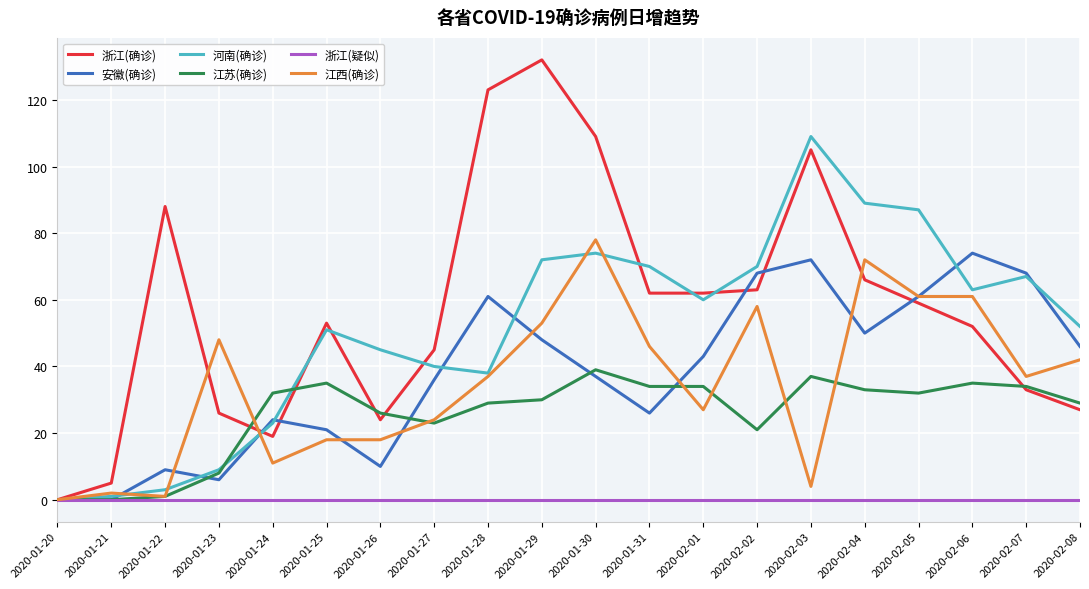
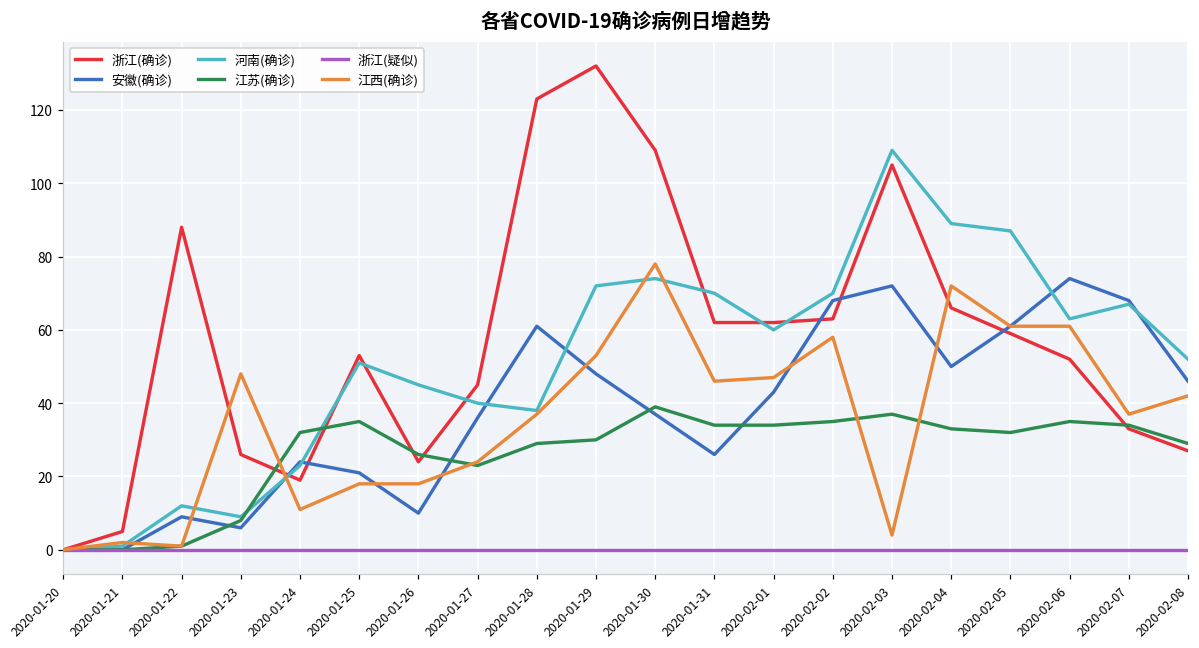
  {
    "浙江(确诊)": {
      "2020-01-21": 5,
      "2020-01-22": 88,
      "2020-01-23": 26,
      "2020-01-24": 19,
      "2020-01-25": 53,
      "2020-01-26": 24,
      "2020-01-27": 45,
      "2020-01-28": 123,
      "2020-01-29": 132,
      "2020-01-30": 109,
      "2020-01-31": 62,
      "2020-02-01": 62,
      "2020-02-02": 63,
      "2020-02-03": 105,
      "2020-02-04": 66,
      "2020-02-05": 59,
      "2020-02-06": 52,
      "2020-02-07": 33,
      "2020-02-08": 27
    },
    "安徽(确诊)": {
      "2020-01-22": 9,
      "2020-01-23": 6,
      "2020-01-24": 24,
      "2020-01-25": 21,
      "2020-01-26": 10,
      "2020-01-27": 36,
      "2020-01-28": 61,
      "2020-01-29": 48,
      "2020-01-30": 37,
      "2020-01-31": 26,
      "2020-02-01": 43,
      "2020-02-02": 68,
      "2020-02-03": 72,
      "2020-02-04": 50,
      "2020-02-06": 74,
      "2020-02-07": 68,
      "2020-02-08": 46
    },
    "河南(确诊)": {
      "2020-01-21": 1,
-     "2020-01-22": 3,
+     "2020-01-22": 12,
      "2020-01-23": 9,
      "2020-01-24": 23,
      "2020-01-25": 51,
      "2020-01-26": 45,
      "2020-01-27": 40,
      "2020-01-28": 38,
      "2020-01-29": 72,
      "2020-01-30": 74,
      "2020-01-31": 70,
      "2020-02-01": 60,
      "2020-02-02": 70,
      "2020-02-03": 109,
      "2020-02-04": 89,
      "2020-02-05": 87,
      "2020-02-06": 63,
      "2020-02-07": 67,
      "2020-02-08": 52
    },
    "江苏(确诊)": {
      "2020-01-23": 8,
      "2020-01-24": 32,
      "2020-01-25": 35,
      "2020-01-26": 26,
      "2020-01-27": 23,
      "2020-01-28": 29,
      "2020-01-29": 30,
      "2020-01-30": 39,
      "2020-01-31": 34,
      "2020-02-01": 34,
-     "2020-02-02": 21,
+     "2020-02-02": 35,
      "2020-02-03": 37,
      "2020-02-04": 33,
      "2020-02-05": 32,
      "2020-02-06": 35,
      "2020-02-07": 34,
      "2020-02-08": 29
    },
    "浙江(疑似)": {
      "2020-01-22": 0,
      "2020-01-23": 0,
      "2020-01-24": 0,
      "2020-01-25": 0,
      "2020-01-26": 0,
      "2020-01-27": 0,
      "2020-01-28": 0,
      "2020-01-29": 0,
      "2020-01-30": 0,
      "2020-01-31": 0,
      "2020-02-01": 0,
      "2020-02-02": 0,
      "2020-02-03": 0,
      "2020-02-04": 0,
      "2020-02-05": 0,
      "2020-02-06": 0,
      "2020-02-07": 0,
      "2020-02-08": 0
    },
    "江西(确诊)": {
      "2020-01-21": 2,
      "2020-01-23": 48,
      "2020-01-24": 11,
      "2020-01-25": 18,
      "2020-01-26": 18,
      "2020-01-27": 24,
      "2020-01-28": 37,
      "2020-01-29": 53,
      "2020-01-30": 78,
      "2020-01-31": 46,
-     "2020-02-01": 27,
+     "2020-02-01": 47,
      "2020-02-02": 58,
      "2020-02-03": 4,
      "2020-02-04": 72,
      "2020-02-06": 61,
      "2020-02-07": 37,
      "2020-02-08": 42
    }
  }
